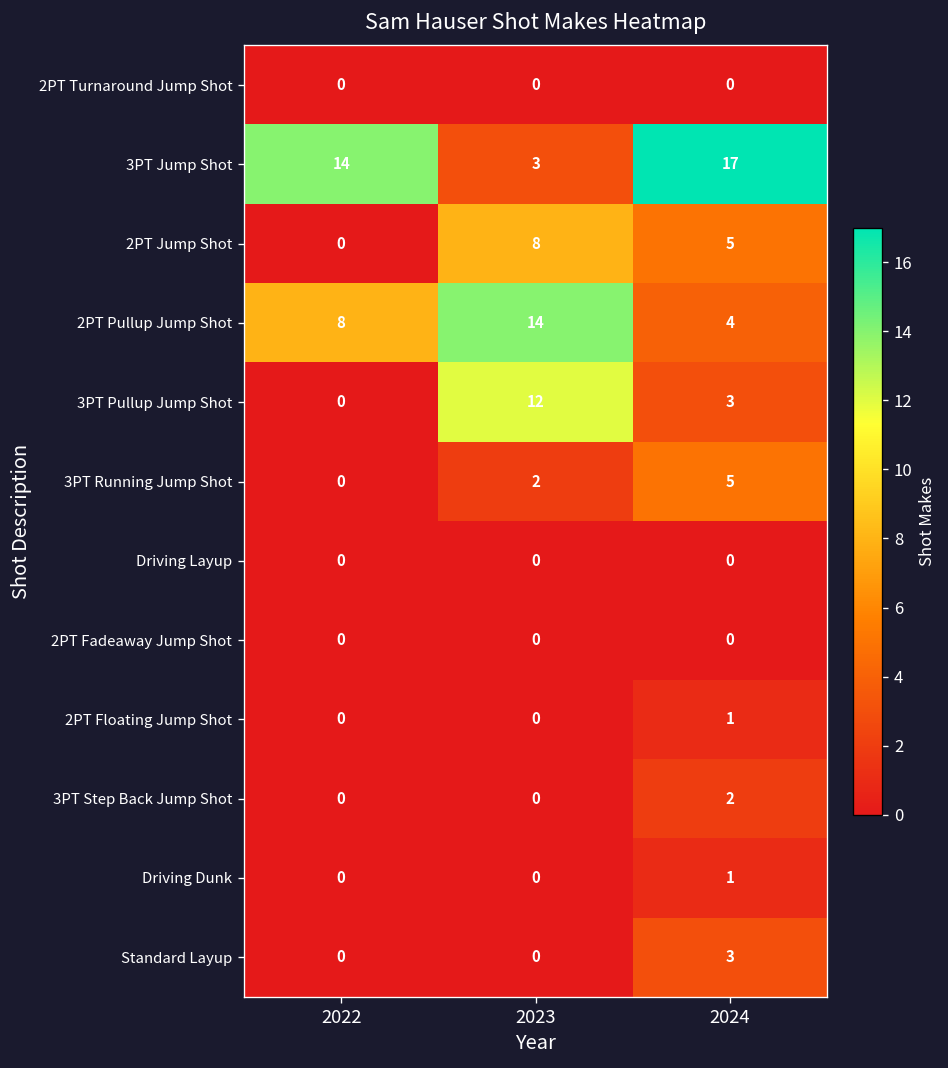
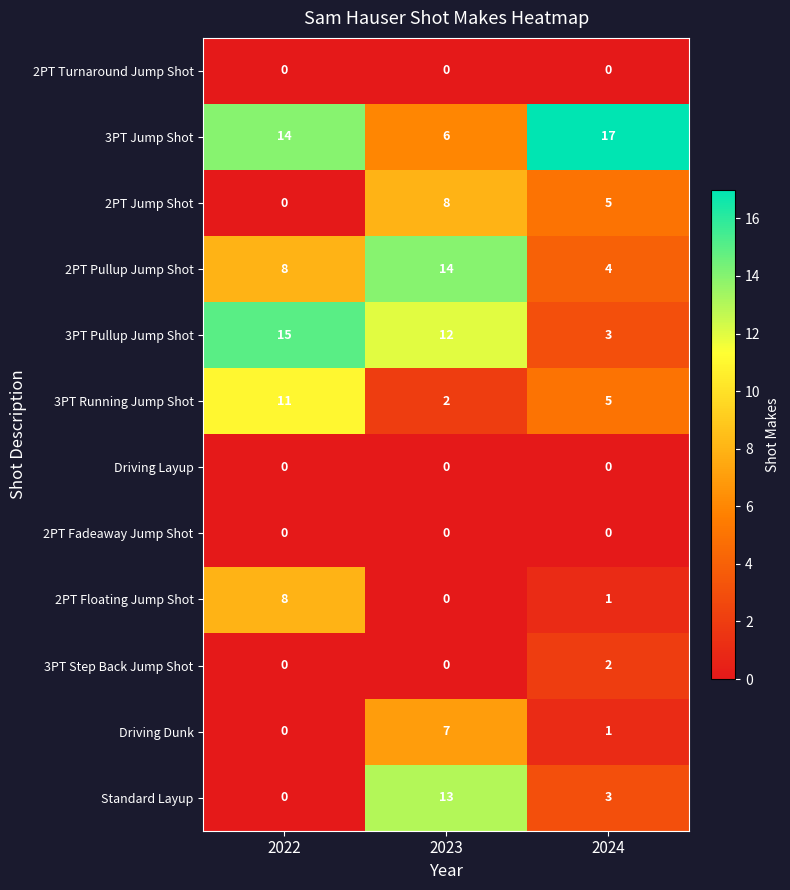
  {
    "2PT Turnaround Jump Shot": {
      "2022": 0,
      "2023": 0,
      "2024": 0
    },
    "3PT Jump Shot": {
      "2022": 14,
-     "2023": 3,
+     "2023": 6,
      "2024": 17
    },
    "2PT Jump Shot": {
      "2022": 0,
      "2023": 8,
      "2024": 5
    },
    "2PT Pullup Jump Shot": {
      "2022": 8,
      "2023": 14,
      "2024": 4
    },
    "3PT Pullup Jump Shot": {
-     "2022": 0,
+     "2022": 15,
      "2023": 12,
      "2024": 3
    },
    "3PT Running Jump Shot": {
-     "2022": 0,
+     "2022": 11,
      "2023": 2,
      "2024": 5
    },
    "Driving Layup": {
      "2022": 0,
      "2023": 0,
      "2024": 0
    },
    "2PT Fadeaway Jump Shot": {
      "2022": 0,
      "2023": 0,
      "2024": 0
    },
    "2PT Floating Jump Shot": {
-     "2022": 0,
+     "2022": 8,
      "2023": 0,
      "2024": 1
    },
    "3PT Step Back Jump Shot": {
      "2022": 0,
      "2023": 0,
      "2024": 2
    },
    "Driving Dunk": {
      "2022": 0,
-     "2023": 0,
+     "2023": 7,
      "2024": 1
    },
    "Standard Layup": {
      "2022": 0,
-     "2023": 0,
+     "2023": 13,
      "2024": 3
    }
  }
